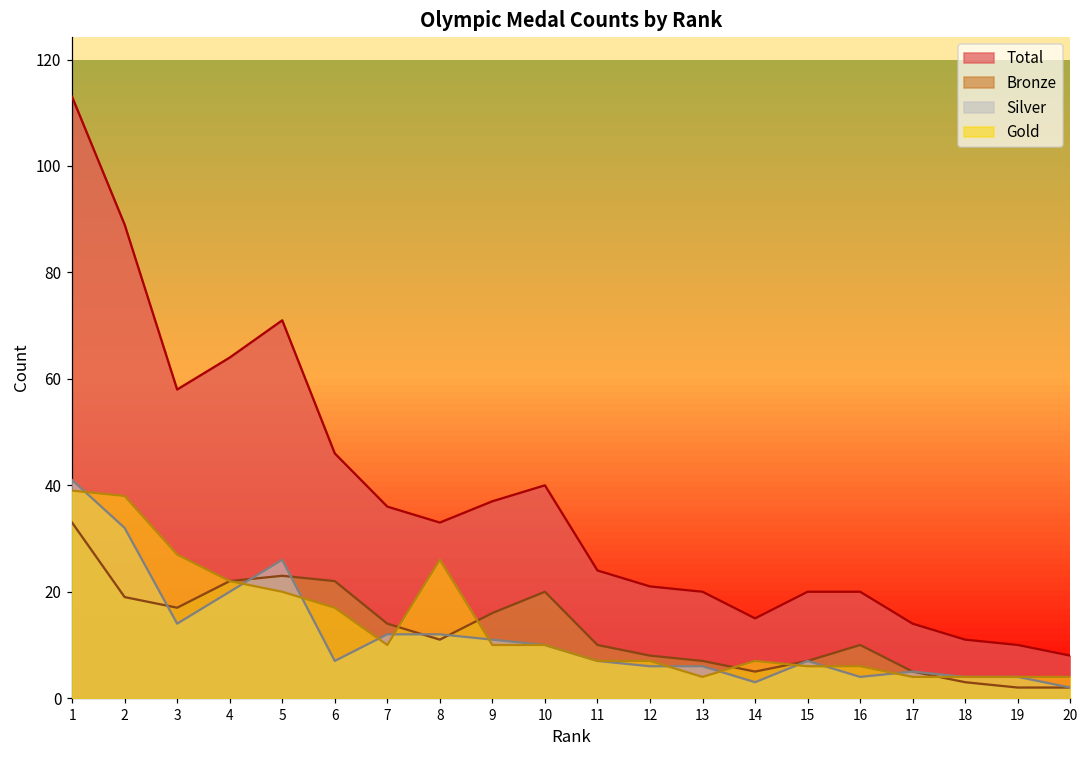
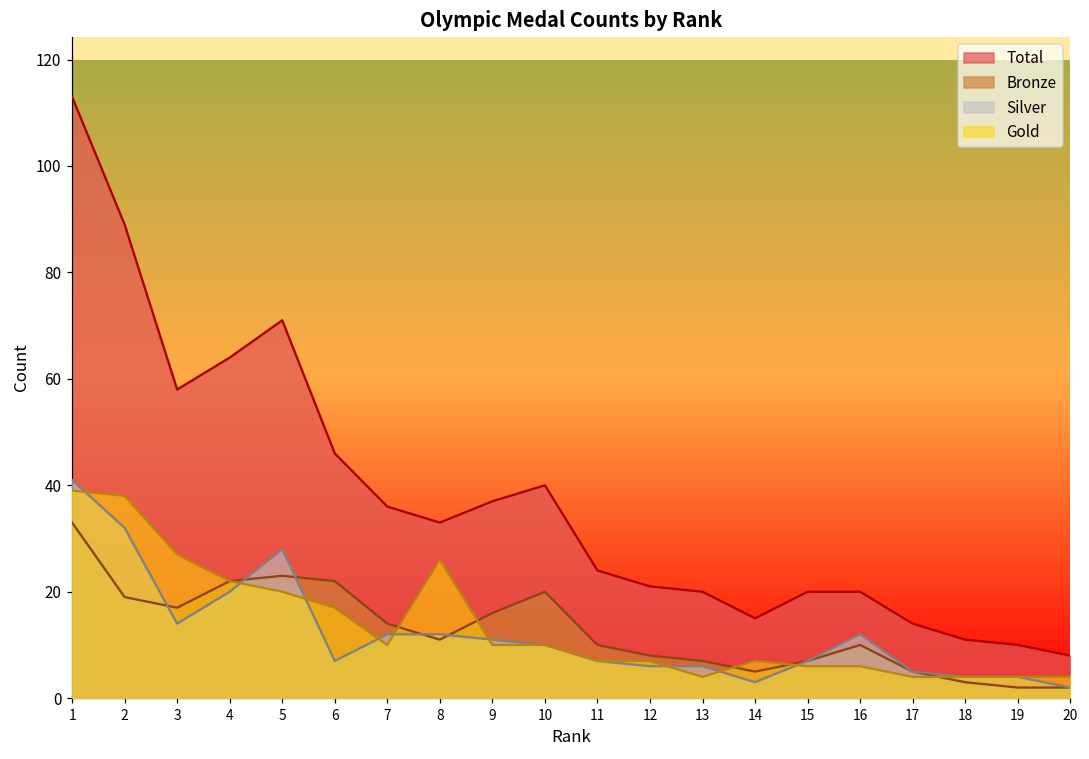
  {
    "Silver": {
      "1": 41,
      "2": 32,
      "3": 14,
      "4": 20,
-     "5": 26,
+     "5": 28,
      "6": 7,
      "7": 12,
      "8": 12,
      "9": 11,
      "12": 6,
      "13": 6,
      "14": 3,
-     "16": 4
+     "16": 12
    },
    "Gold": {
      "1": 39,
      "2": 38,
      "3": 27,
      "5": 20,
      "6": 17,
      "7": 10,
      "8": 26,
      "9": 10,
      "12": 7,
      "13": 4,
      "14": 7,
      "15": 6,
      "16": 6,
      "17": 4,
      "20": 4
    }
  }
